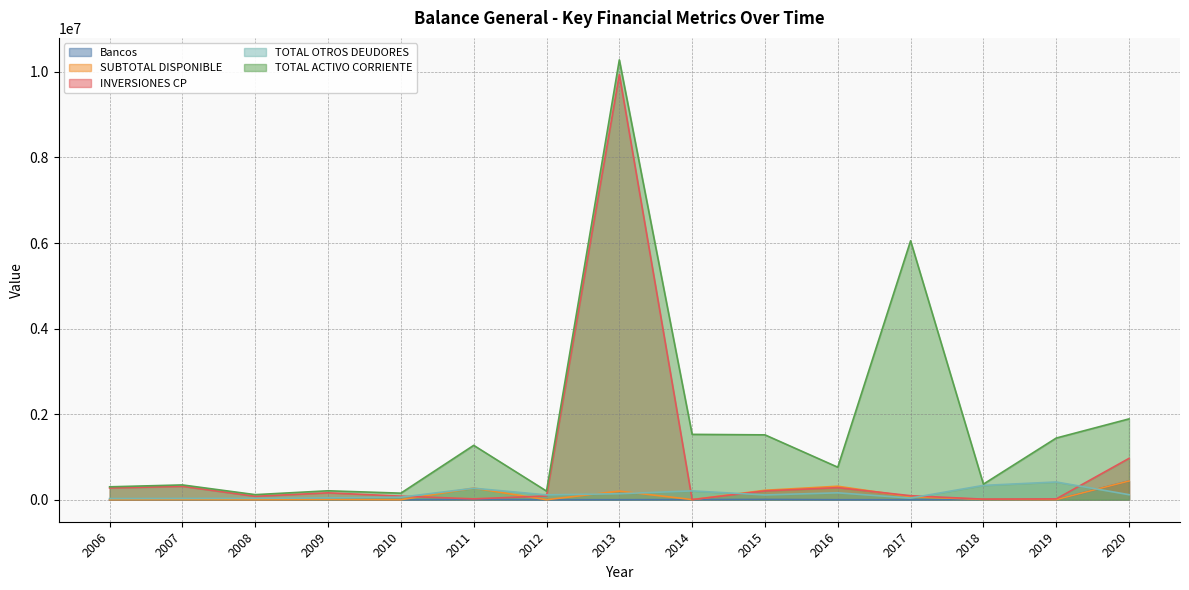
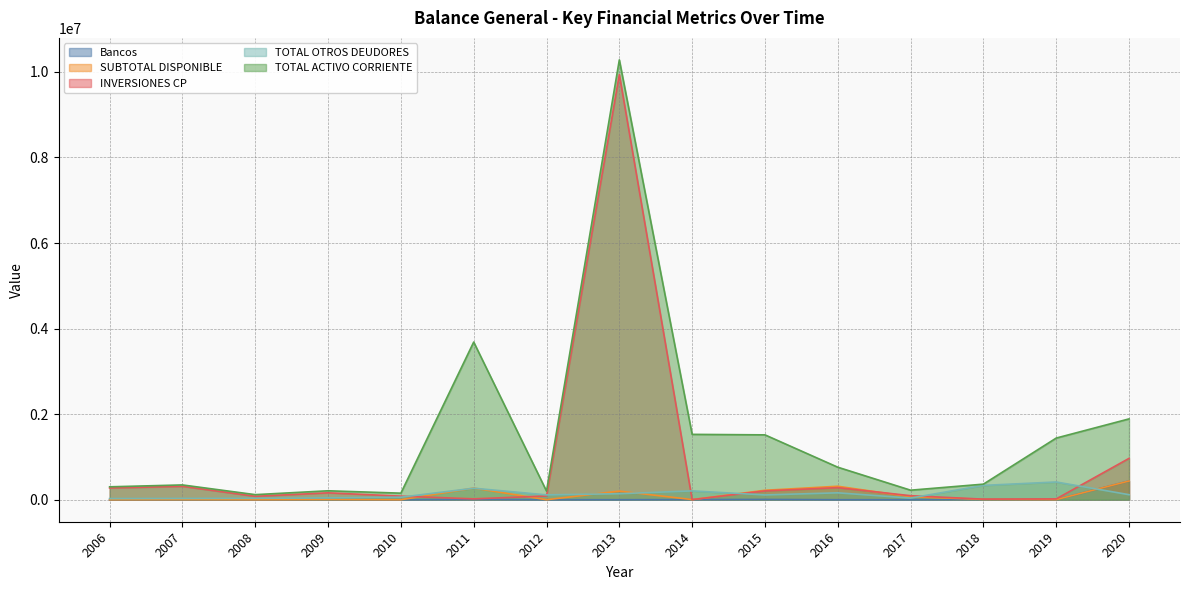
  {
    "TOTAL ACTIVO CORRIENTE": {
      "2010": 200000,
-     "2011": 1300000,
+     "2011": 3700000,
      "2012": 200000,
      "2013": 10300000,
      "2014": 1500000,
      "2015": 1500000,
      "2016": 800000,
-     "2017": 6100000,
+     "2017": 200000,
      "2019": 1400000,
      "2020": 1900000
    }
  }
